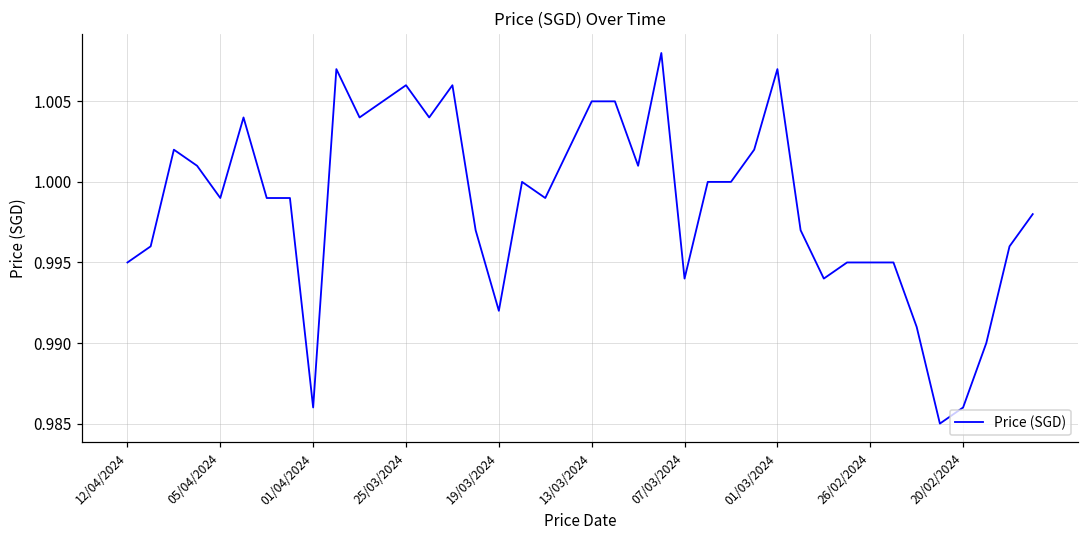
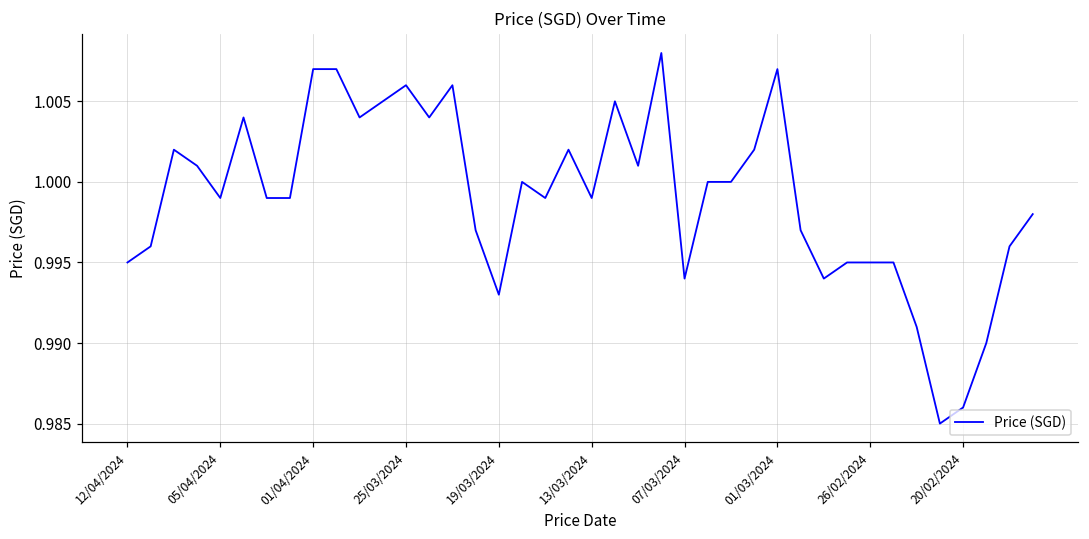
  {
    "12/04/2024": 0.995,
    "05/04/2024": 0.999,
-   "01/04/2024": 0.986,
+   "01/04/2024": 1.007,
    "25/03/2024": 1.006,
-   "19/03/2024": 0.992,
-   "13/03/2024": 1.005,
+   "19/03/2024": 0.993,
+   "13/03/2024": 0.999,
    "07/03/2024": 0.994,
    "01/03/2024": 1.007,
    "26/02/2024": 0.995,
    "20/02/2024": 0.986
  }
